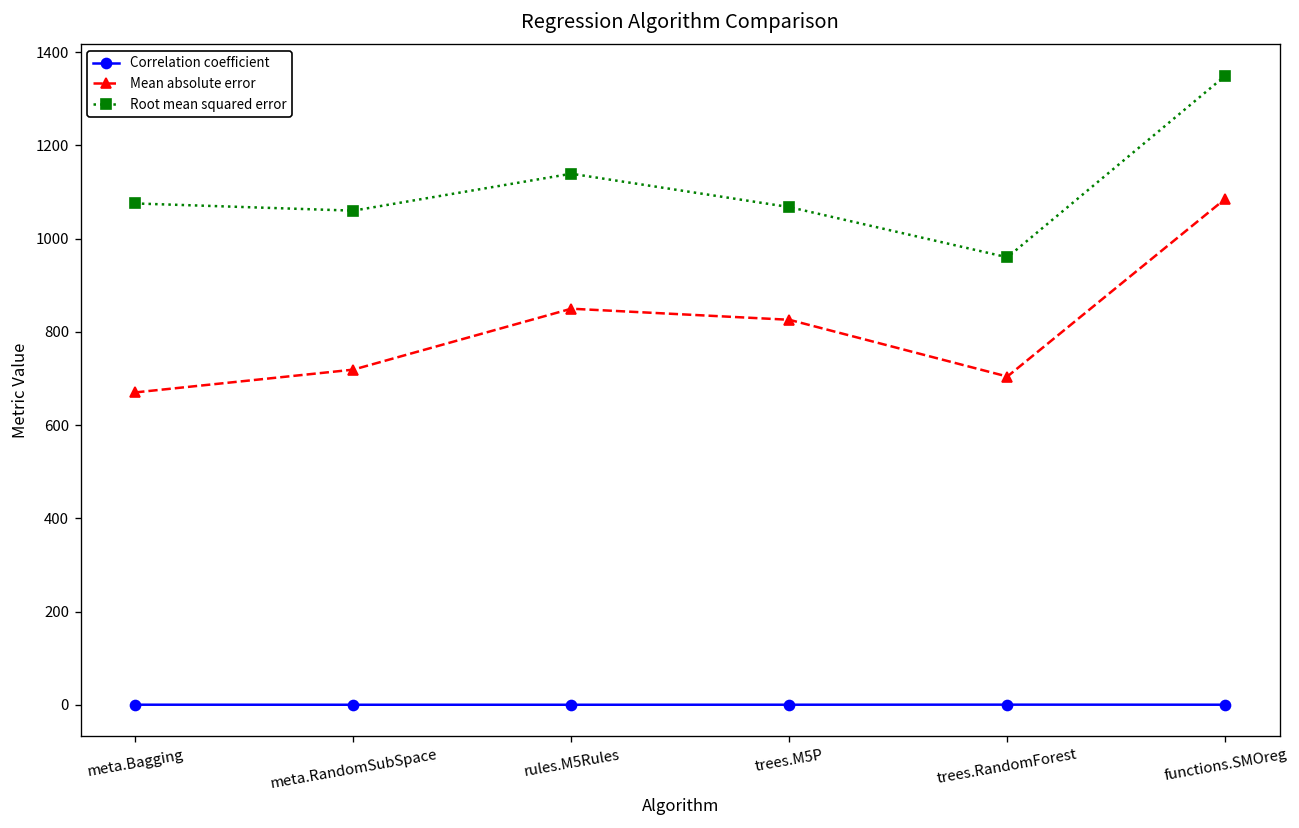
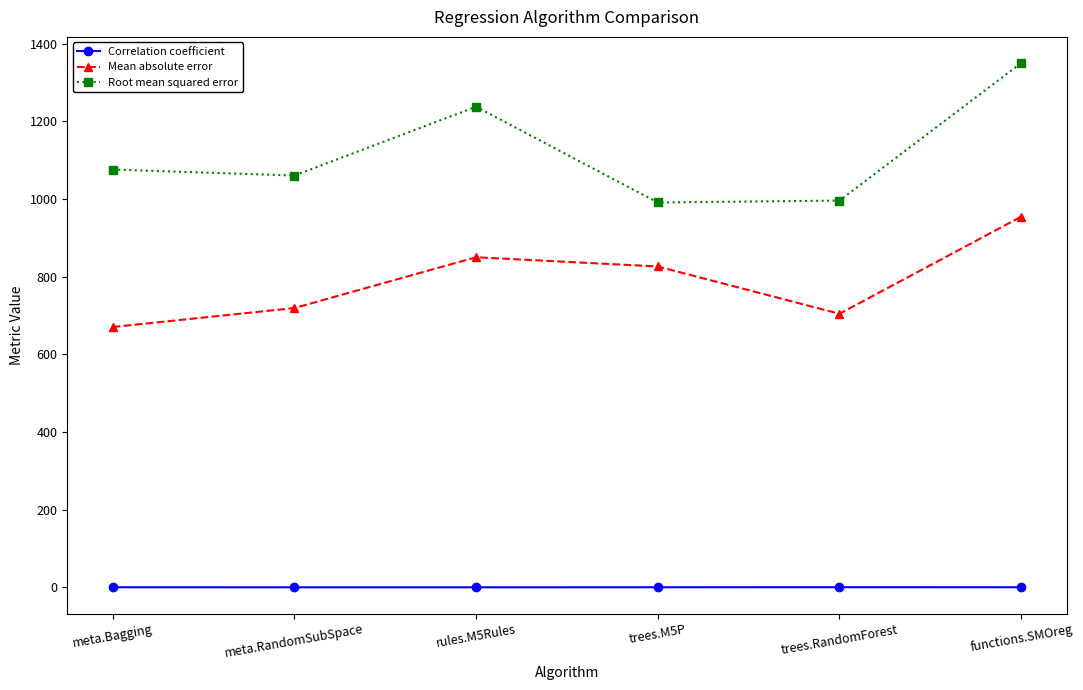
  {
    "Correlation coefficient": {
      "meta.Bagging": 0,
      "meta.RandomSubSpace": 0,
      "rules.M5Rules": 0,
      "trees.M5P": 0,
      "trees.RandomForest": 0,
      "functions.SMOreg": 0
    },
    "Mean absolute error": {
      "meta.Bagging": 670,
      "meta.RandomSubSpace": 720,
      "rules.M5Rules": 850,
      "trees.M5P": 830,
      "trees.RandomForest": 700,
-     "functions.SMOreg": 1090
+     "functions.SMOreg": 950
    },
    "Root mean squared error": {
      "meta.Bagging": 1080,
      "meta.RandomSubSpace": 1060,
-     "rules.M5Rules": 1140,
-     "trees.M5P": 1070,
-     "trees.RandomForest": 960,
+     "rules.M5Rules": 1240,
+     "trees.M5P": 990,
+     "trees.RandomForest": 1000,
      "functions.SMOreg": 1350
    }
  }
